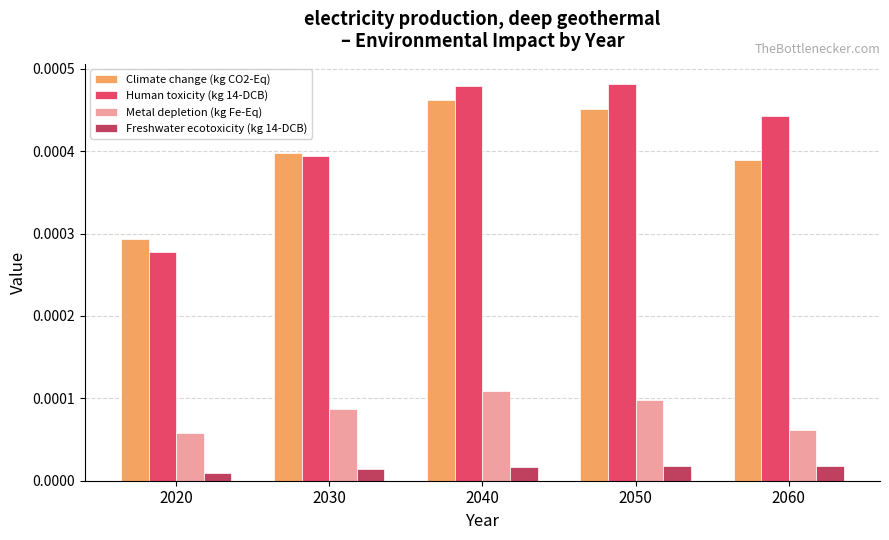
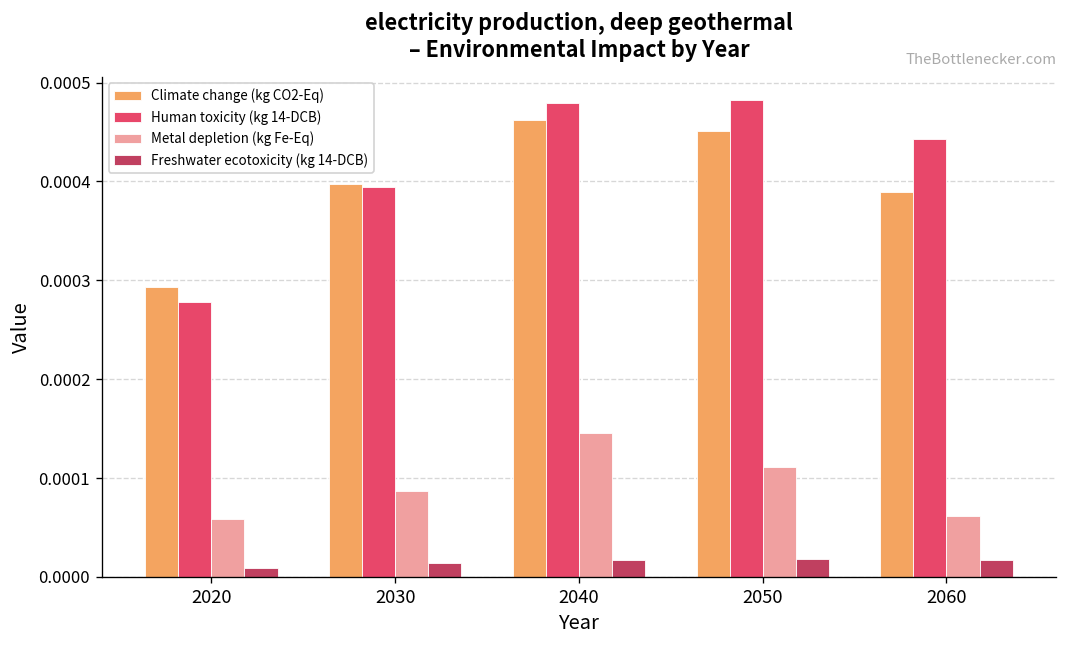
  {
    "Climate change (kg CO2-Eq)": {
      "2020": 0.00029,
      "2030": 0.00040,
      "2040": 0.00046,
      "2050": 0.00045,
      "2060": 0.00039
    },
    "Metal depletion (kg Fe-Eq)": {
      "2020": 0.00006,
      "2030": 0.00009,
-     "2040": 0.00011,
-     "2050": 0.00010,
+     "2040": 0.00015,
+     "2050": 0.00011,
      "2060": 0.00006
    }
  }
